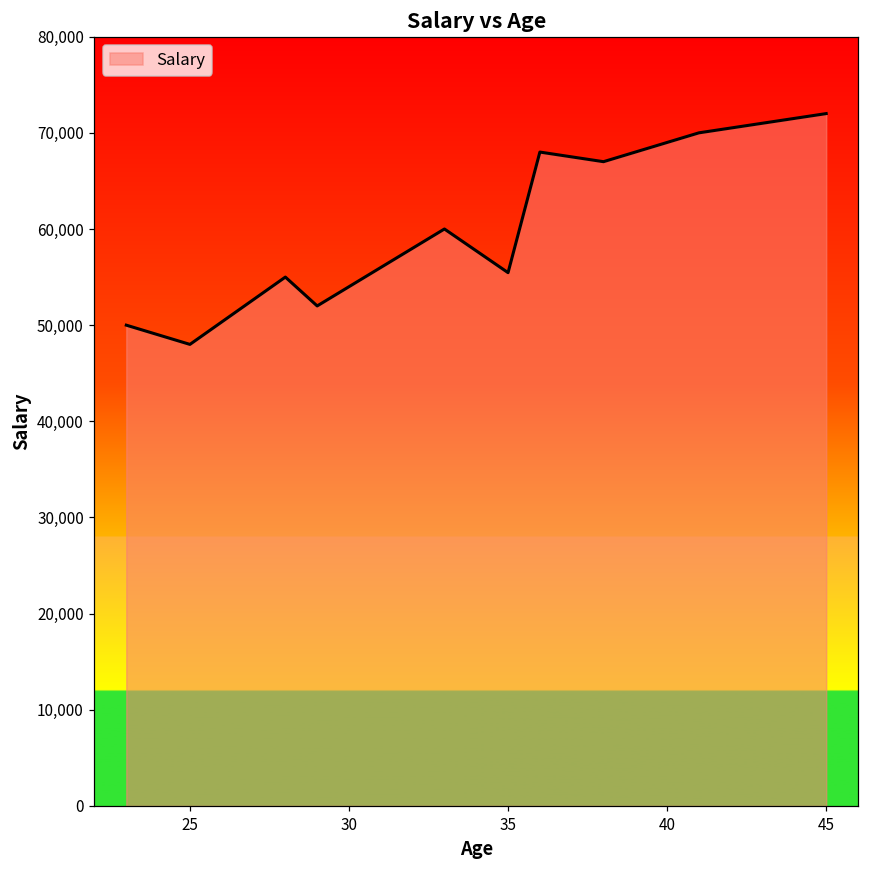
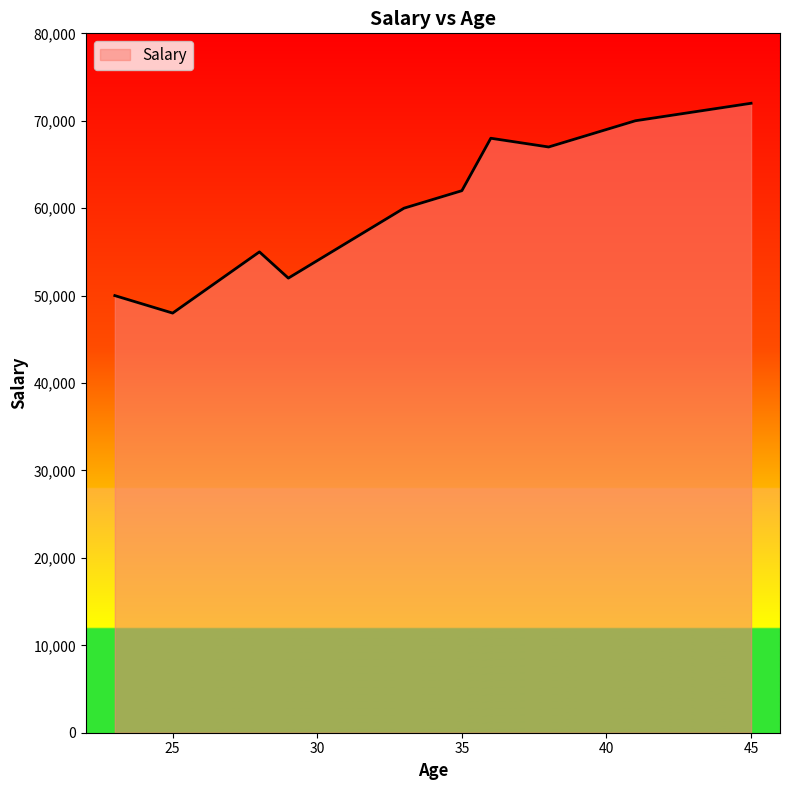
  {
    "25": "48,000",
-   "35": "55,000",
+   "35": "62,000",
    "45": "72,000"
  }
